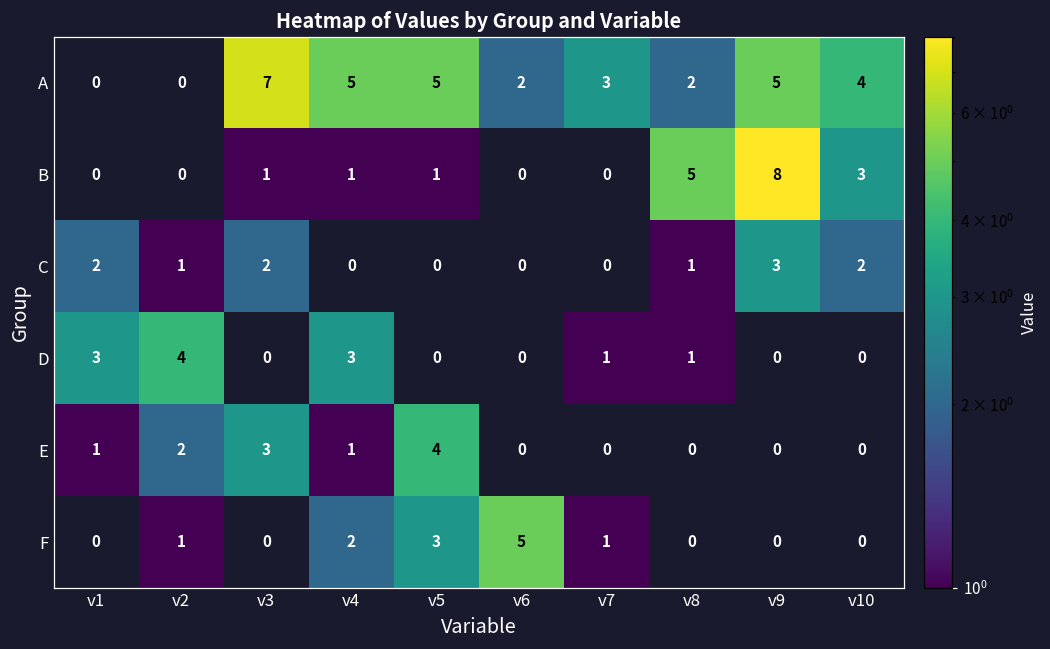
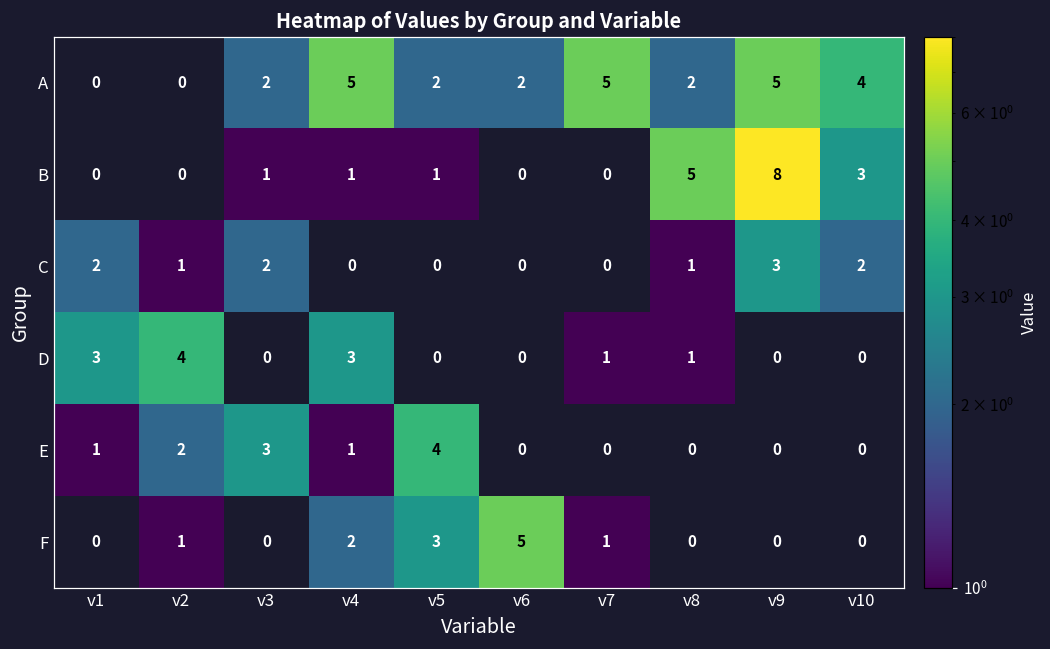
  {
    "A": {
-     "v3": 7,
+     "v3": 2,
      "v4": 5,
-     "v5": 5,
+     "v5": 2,
      "v6": 2,
-     "v7": 3,
+     "v7": 5,
      "v8": 2,
      "v9": 5,
      "v10": 4
    },
    "B": {
      "v3": 1,
      "v4": 1,
      "v5": 1,
      "v8": 5,
      "v9": 8,
      "v10": 3
    },
    "C": {
      "v1": 2,
      "v2": 1,
      "v3": 2,
      "v8": 1,
      "v9": 3,
      "v10": 2
    },
    "D": {
      "v1": 3,
      "v2": 4,
      "v4": 3,
      "v7": 1,
      "v8": 1
    },
    "E": {
      "v1": 1,
      "v2": 2,
      "v3": 3,
      "v4": 1,
      "v5": 4
    },
    "F": {
      "v2": 1,
      "v4": 2,
      "v5": 3,
      "v6": 5,
      "v7": 1
    }
  }
